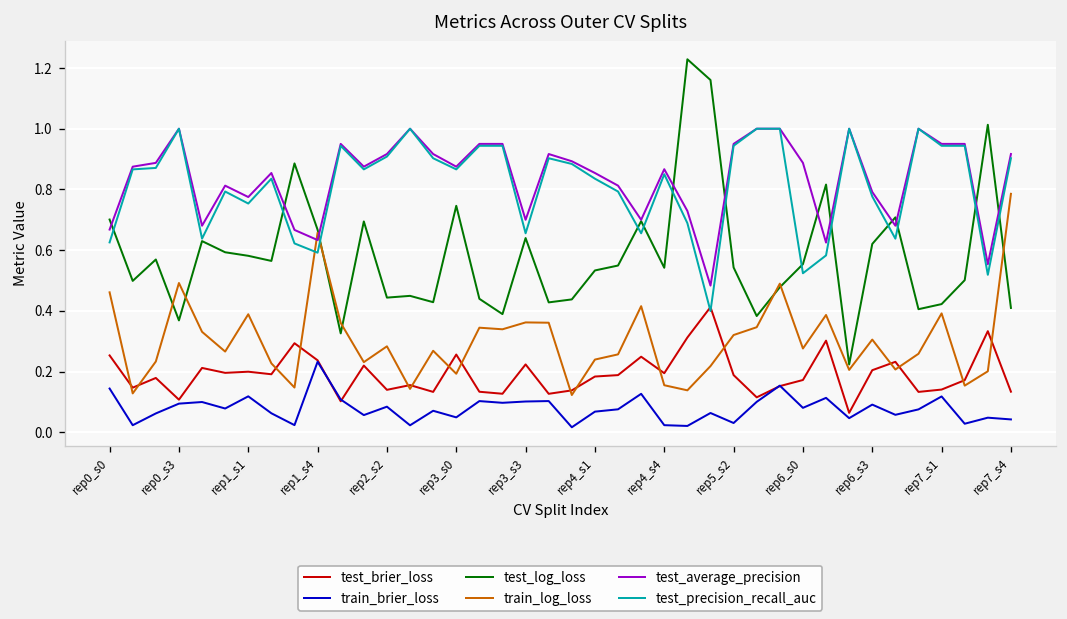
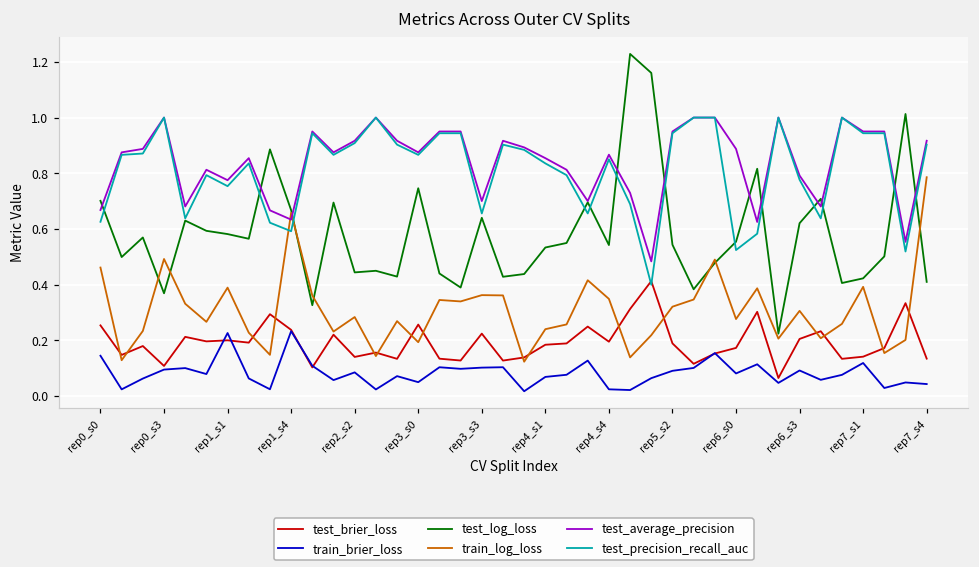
  {
    "test_brier_loss": {
      "rep0_s0": 0.25,
      "rep0_s3": 0.11,
      "rep1_s1": 0.20,
      "rep2_s2": 0.14,
      "rep3_s0": 0.26,
      "rep3_s3": 0.22,
      "rep4_s1": 0.18,
      "rep4_s4": 0.19,
      "rep5_s2": 0.19,
      "rep6_s0": 0.17,
      "rep6_s3": 0.20,
      "rep7_s1": 0.14,
      "rep7_s4": 0.13
    },
    "train_brier_loss": {
      "rep0_s0": 0.14,
      "rep0_s3": 0.09,
-     "rep1_s1": 0.12,
+     "rep1_s1": 0.23,
      "rep2_s2": 0.08,
      "rep3_s0": 0.05,
      "rep3_s3": 0.10,
      "rep4_s1": 0.07,
      "rep4_s4": 0.02,
-     "rep5_s2": 0.03,
+     "rep5_s2": 0.09,
      "rep6_s0": 0.08,
      "rep6_s3": 0.09,
      "rep7_s1": 0.12,
      "rep7_s4": 0.04
    },
    "test_log_loss": {
      "rep0_s0": 0.70,
      "rep0_s3": 0.37,
      "rep1_s1": 0.58,
      "rep2_s2": 0.44,
      "rep3_s0": 0.75,
      "rep3_s3": 0.64,
      "rep4_s1": 0.53,
      "rep4_s4": 0.54,
      "rep5_s2": 0.54,
      "rep6_s0": 0.55,
      "rep6_s3": 0.62,
      "rep7_s1": 0.42,
      "rep7_s4": 0.41
    },
    "train_log_loss": {
      "rep0_s0": 0.46,
      "rep0_s3": 0.49,
      "rep1_s1": 0.39,
      "rep2_s2": 0.28,
      "rep3_s0": 0.19,
      "rep3_s3": 0.36,
      "rep4_s1": 0.24,
-     "rep4_s4": 0.16,
+     "rep4_s4": 0.35,
      "rep5_s2": 0.32,
      "rep6_s0": 0.28,
      "rep6_s3": 0.31,
      "rep7_s1": 0.39,
      "rep7_s4": 0.79
    },
    "test_average_precision": {
      "rep0_s0": 0.67,
      "rep1_s1": 0.78,
      "rep1_s4": 0.63,
      "rep3_s3": 0.70,
      "rep4_s1": 0.85,
      "rep4_s4": 0.87,
      "rep6_s0": 0.89,
      "rep6_s3": 0.79,
      "rep7_s4": 0.92
    },
    "test_precision_recall_auc": {
      "rep0_s0": 0.63,
      "rep1_s1": 0.75,
      "rep1_s4": 0.59,
      "rep3_s3": 0.66,
      "rep4_s1": 0.84,
      "rep4_s4": 0.85,
      "rep6_s0": 0.52,
      "rep6_s3": 0.78,
      "rep7_s4": 0.90
    }
  }
